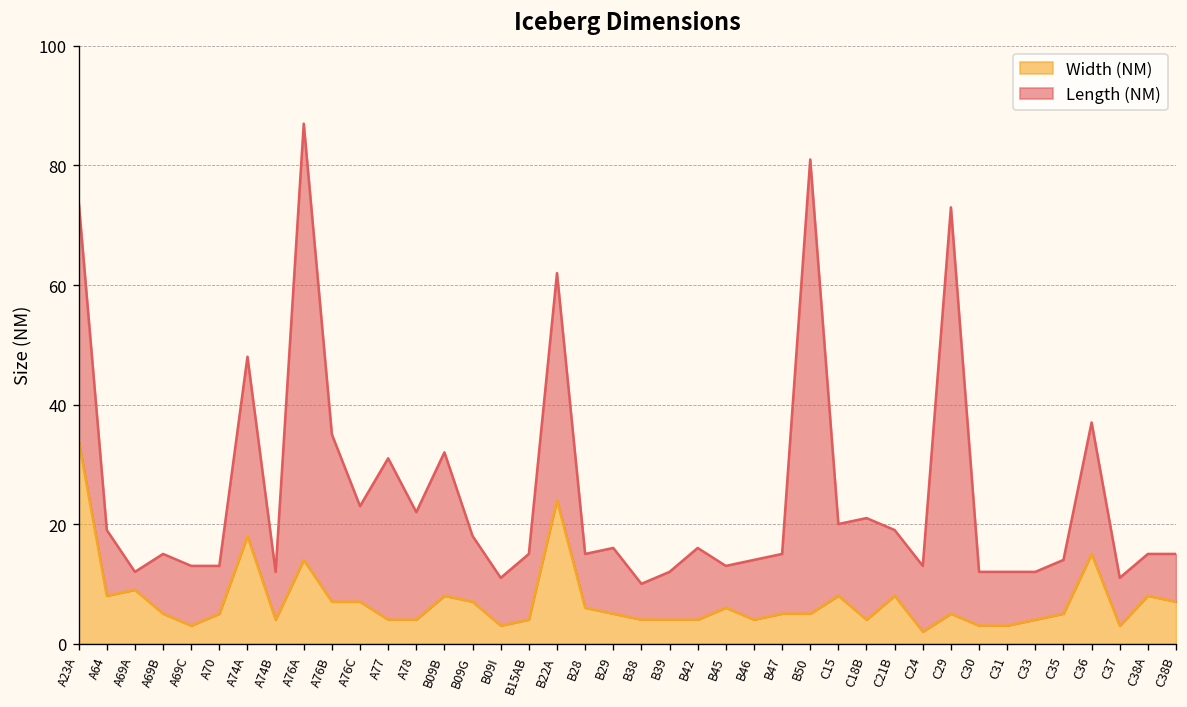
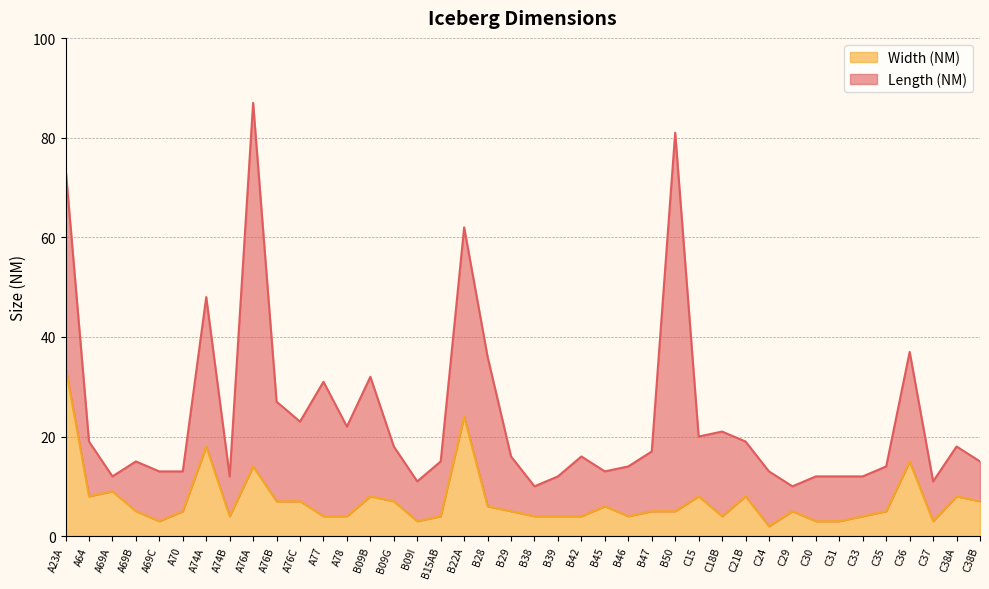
  {
    "Width (NM)": {
      "A23A": 34,
      "A64": 8,
      "A69A": 9,
      "A69B": 5,
      "A69C": 3,
      "A70": 5,
      "A74A": 18,
      "A74B": 4,
      "A76A": 14,
      "A76B": 7,
      "A76C": 7,
      "A77": 4,
      "A78": 4,
      "B09B": 8,
      "B09G": 7,
      "B09I": 3,
      "B15AB": 4,
      "B22A": 24,
      "B28": 6,
      "B29": 5,
      "B38": 4,
      "B39": 4,
      "B42": 4,
      "B45": 6,
      "B46": 4,
      "B47": 5,
      "B50": 5,
      "C15": 8,
      "C18B": 4,
      "C21B": 8,
      "C24": 2,
      "C29": 5,
      "C30": 3,
      "C31": 3,
      "C33": 4,
      "C35": 5,
      "C36": 15,
      "C37": 3,
      "C38A": 8,
      "C38B": 7
    },
    "Length (NM)": {
      "A23A": 40,
      "A64": 11,
      "A69A": 3,
      "A69B": 10,
      "A69C": 10,
      "A70": 8,
      "A74A": 30,
      "A74B": 8,
      "A76A": 73,
-     "A76B": 28,
+     "A76B": 20,
      "A76C": 16,
      "A77": 27,
      "A78": 18,
      "B09B": 24,
      "B09G": 11,
      "B09I": 8,
      "B15AB": 11,
      "B22A": 38,
-     "B28": 9,
+     "B28": 30,
      "B29": 11,
      "B38": 6,
      "B39": 8,
      "B42": 12,
      "B45": 7,
      "B46": 10,
-     "B47": 10,
+     "B47": 12,
      "B50": 76,
      "C15": 12,
      "C18B": 17,
      "C21B": 11,
      "C24": 11,
-     "C29": 68,
+     "C29": 5,
      "C30": 9,
      "C31": 9,
      "C33": 8,
      "C35": 9,
      "C36": 22,
      "C37": 8,
-     "C38A": 7,
+     "C38A": 10,
      "C38B": 8
    }
  }
